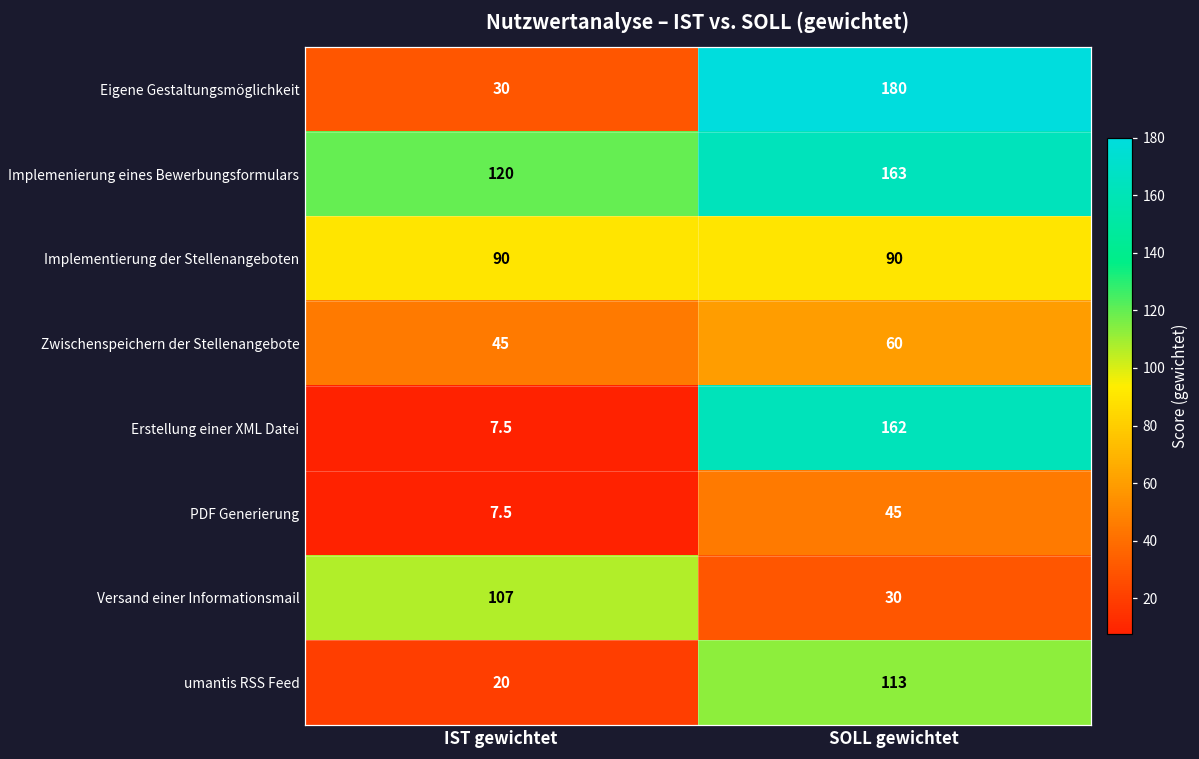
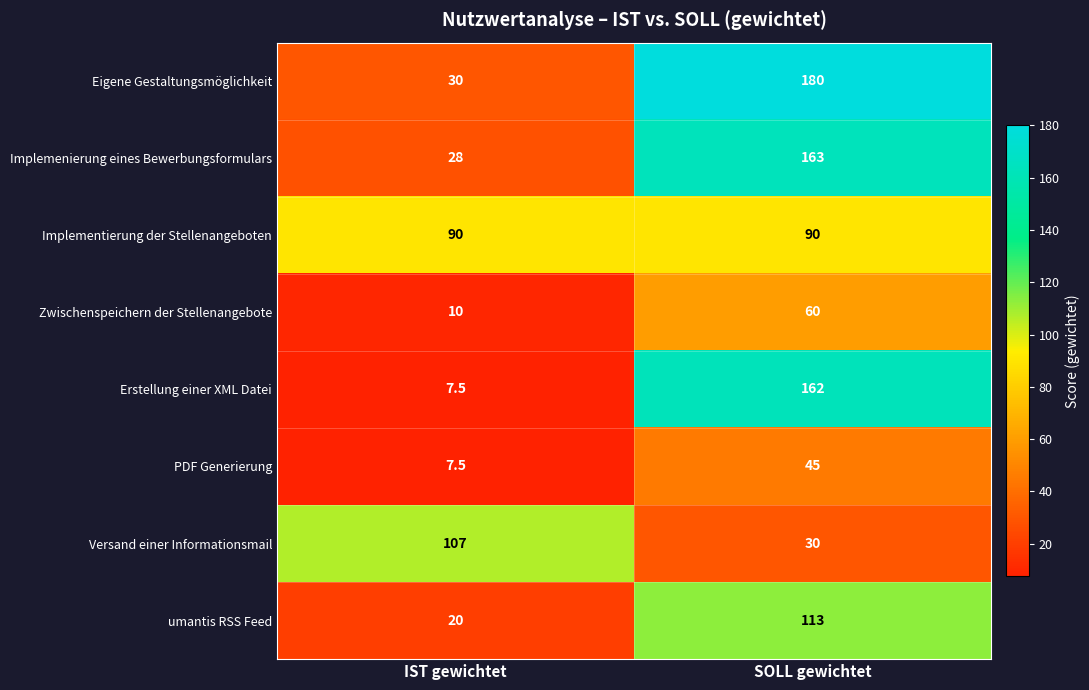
  {
    "Eigene Gestaltungsmöglichkeit": {
      "IST gewichtet": 30,
      "SOLL gewichtet": 180
    },
    "Implemenierung eines Bewerbungsformulars": {
-     "IST gewichtet": 120,
+     "IST gewichtet": 28,
      "SOLL gewichtet": 163
    },
    "Implementierung der Stellenangeboten": {
      "IST gewichtet": 90,
      "SOLL gewichtet": 90
    },
    "Zwischenspeichern der Stellenangebote": {
-     "IST gewichtet": 45,
+     "IST gewichtet": 10,
      "SOLL gewichtet": 60
    },
    "Erstellung einer XML Datei": {
      "IST gewichtet": 7.5,
      "SOLL gewichtet": 162
    },
    "PDF Generierung": {
      "IST gewichtet": 7.5,
      "SOLL gewichtet": 45
    },
    "Versand einer Informationsmail": {
      "IST gewichtet": 107,
      "SOLL gewichtet": 30
    },
    "umantis RSS Feed": {
      "IST gewichtet": 20,
      "SOLL gewichtet": 113
    }
  }
